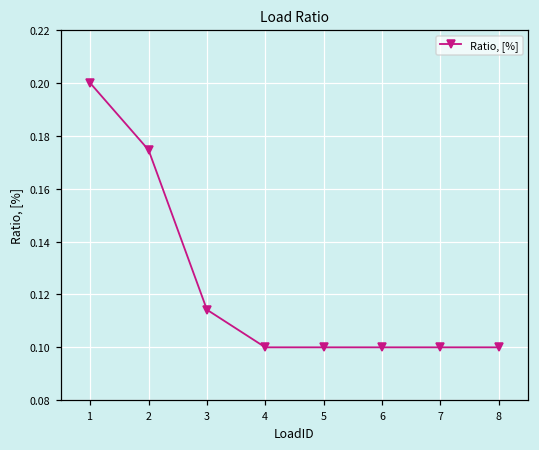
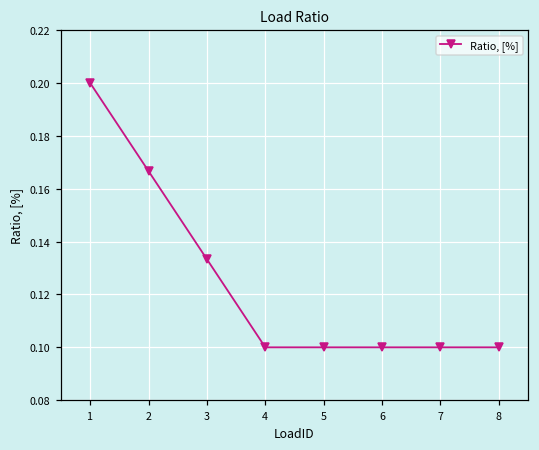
  {
    "1": 0.200,
-   "2": 0.175,
-   "3": 0.114,
+   "2": 0.167,
+   "3": 0.133,
    "4": 0.100,
    "5": 0.100,
    "6": 0.100,
    "7": 0.100,
    "8": 0.100
  }
